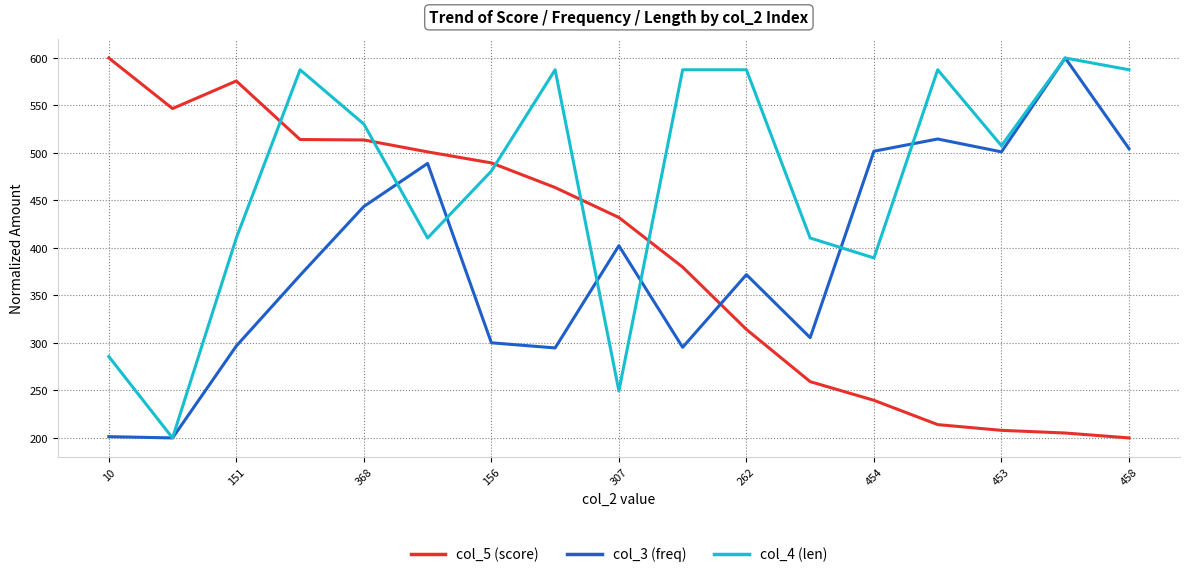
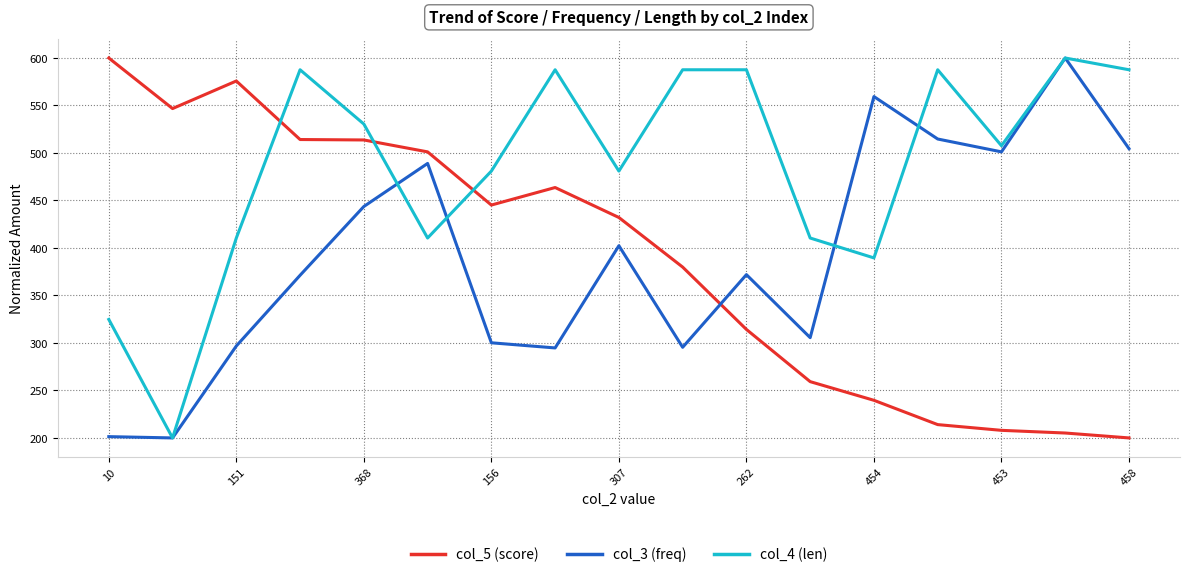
  {
    "col_5 (score)": {
      "10": 600,
      "151": 580,
      "368": 510,
-     "156": 490,
+     "156": 450,
      "307": 430,
      "262": 310,
      "454": 240,
      "453": 210,
      "458": 200
    },
    "col_3 (freq)": {
      "10": 200,
      "151": 300,
      "368": 440,
      "156": 300,
      "307": 400,
      "262": 370,
-     "454": 500,
+     "454": 560,
      "453": 500,
      "458": 500
    },
    "col_4 (len)": {
-     "10": 290,
+     "10": 320,
      "151": 410,
      "368": 530,
      "156": 480,
-     "307": 250,
+     "307": 480,
      "262": 590,
      "454": 390,
      "453": 510,
      "458": 590
    }
  }
